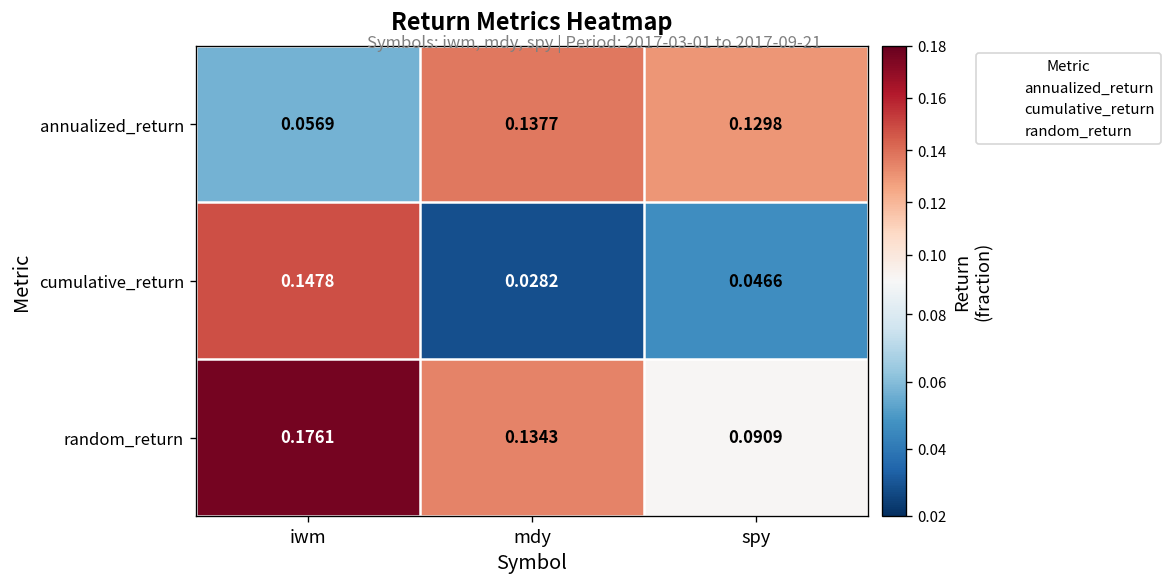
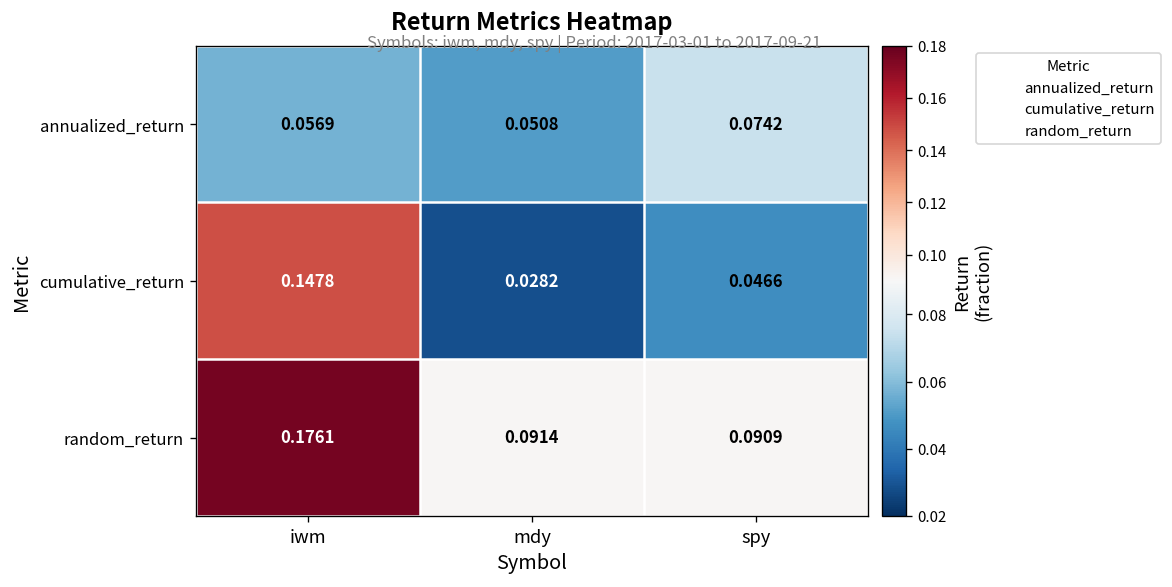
  {
    "annualized_return": {
      "iwm": 0.0569,
-     "mdy": 0.1377,
-     "spy": 0.1298
+     "mdy": 0.0508,
+     "spy": 0.0742
    },
    "cumulative_return": {
      "iwm": 0.1478,
      "mdy": 0.0282,
      "spy": 0.0466
    },
    "random_return": {
      "iwm": 0.1761,
-     "mdy": 0.1343,
+     "mdy": 0.0914,
      "spy": 0.0909
    }
  }
